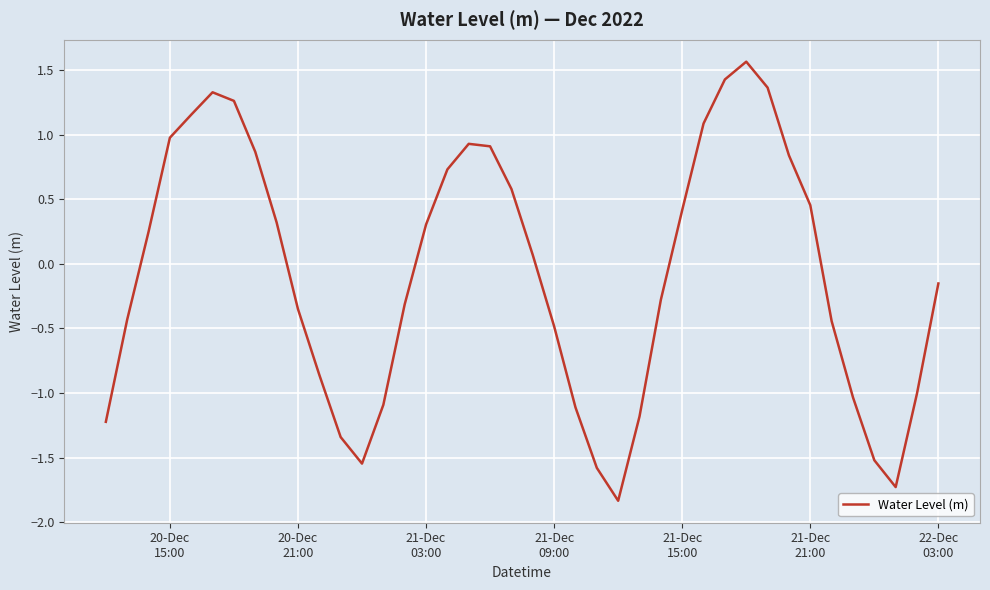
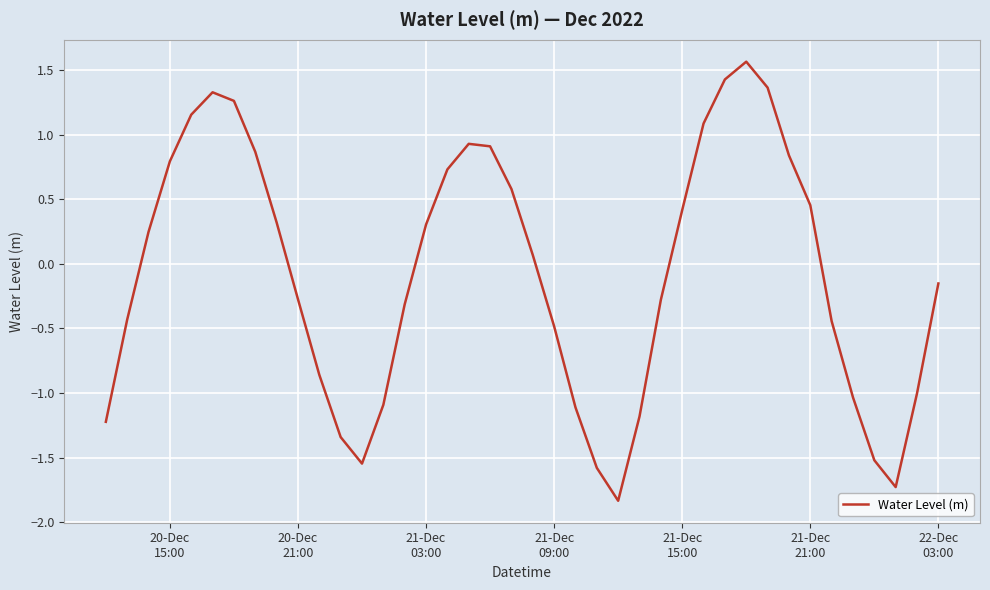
  {
-   "20-Dec 15:00": 0.98,
-   "20-Dec 21:00": -0.35,
+   "20-Dec 15:00": 0.79,
+   "20-Dec 21:00": -0.27,
    "21-Dec 03:00": 0.30,
    "21-Dec 09:00": -0.48,
    "21-Dec 15:00": 0.42,
    "21-Dec 21:00": 0.45,
    "22-Dec 03:00": -0.15
  }
